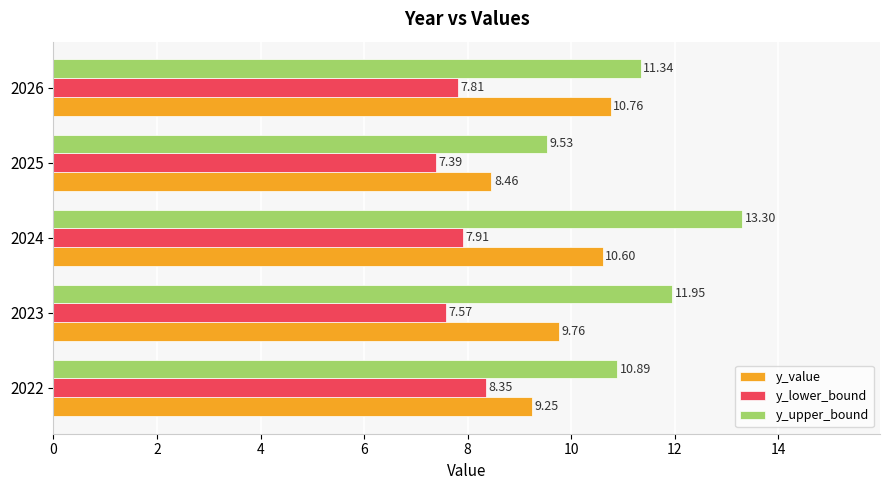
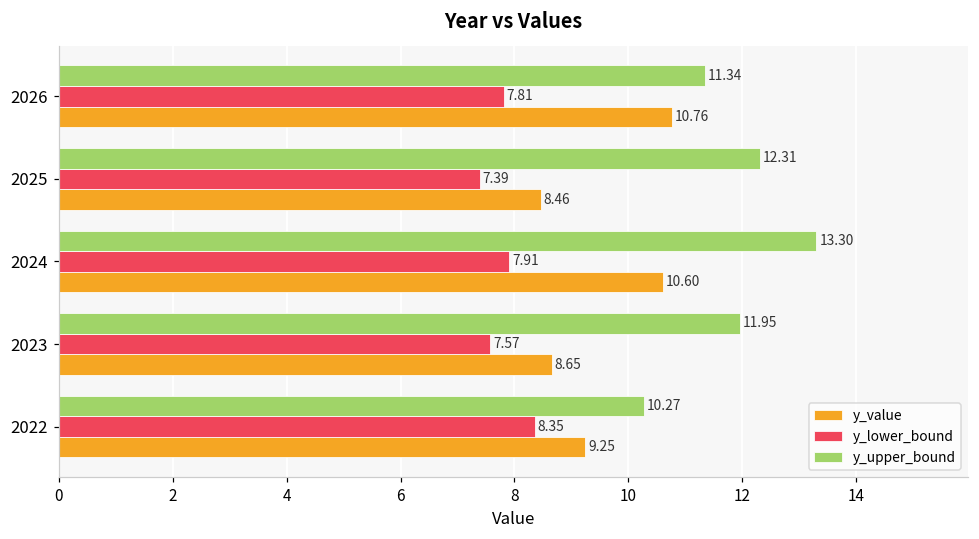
  {
    "y_value": {
      "2026": 10.76,
      "2025": 8.46,
      "2024": 10.60,
-     "2023": 9.76,
+     "2023": 8.65,
      "2022": 9.25
    },
    "y_lower_bound": {
      "2026": 7.81,
      "2025": 7.39,
      "2024": 7.91,
      "2023": 7.57,
      "2022": 8.35
    },
    "y_upper_bound": {
      "2026": 11.34,
-     "2025": 9.53,
+     "2025": 12.31,
      "2024": 13.30,
      "2023": 11.95,
-     "2022": 10.89
+     "2022": 10.27
    }
  }
